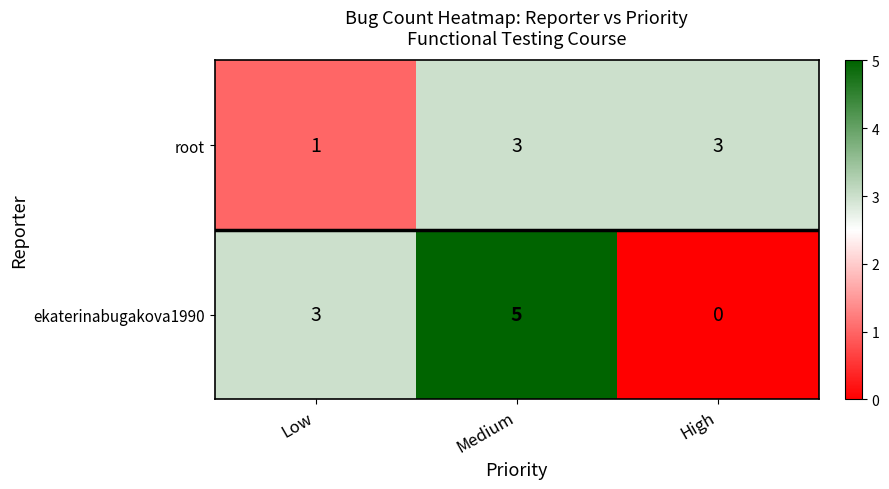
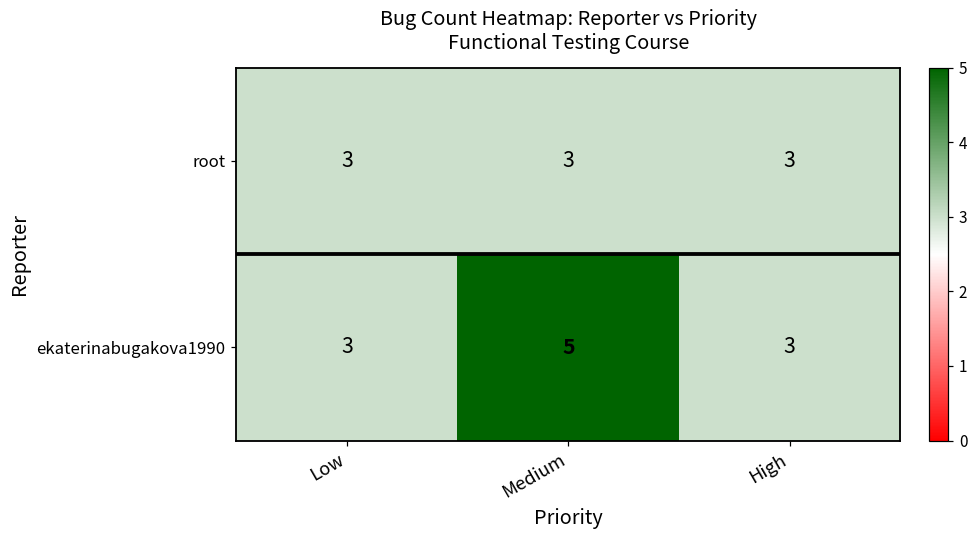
  {
    "root": {
-     "Low": 1,
+     "Low": 3,
      "Medium": 3,
      "High": 3
    },
    "ekaterinabugakova1990": {
      "Low": 3,
      "Medium": 5,
-     "High": 0
+     "High": 3
    }
  }
